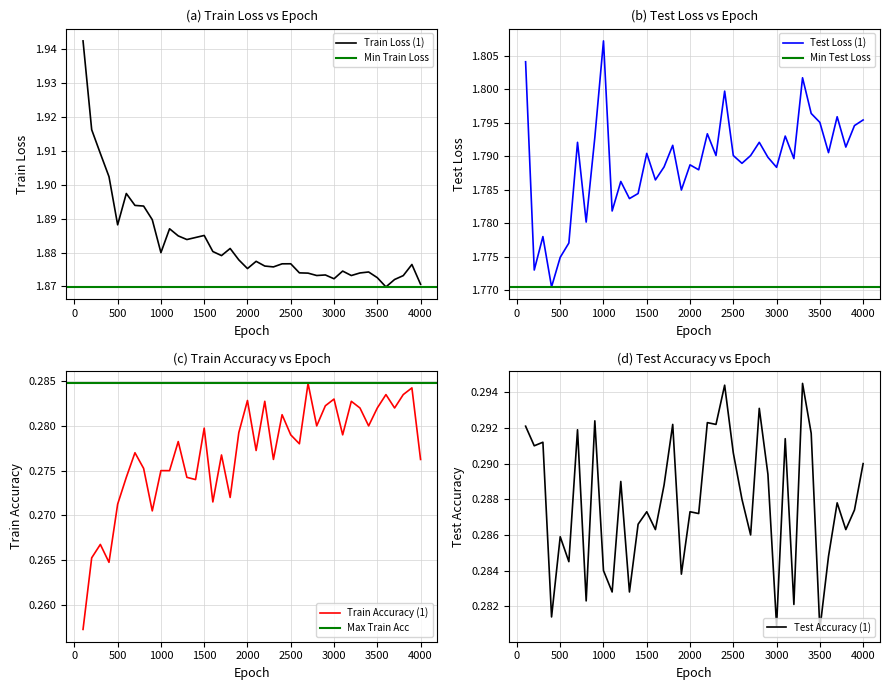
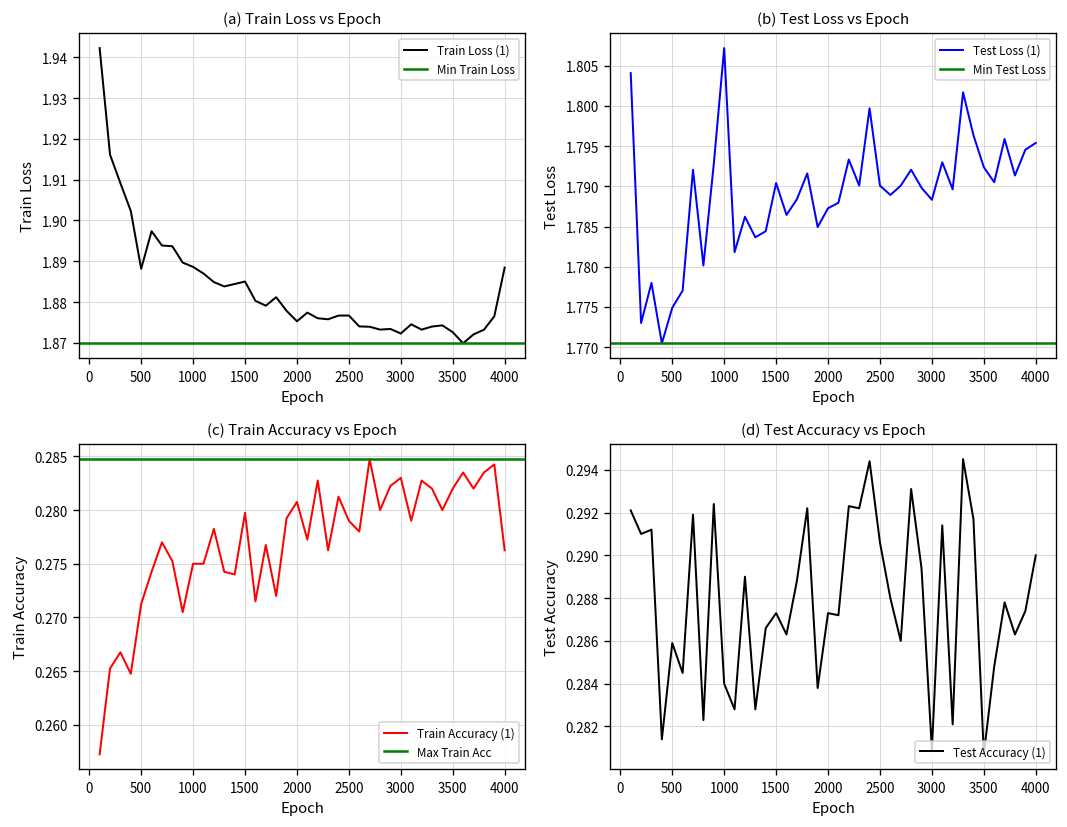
  {
    "(a) Train Loss vs Epoch": {
      "500": 1.888,
-     "1000": 1.880,
+     "1000": 1.889,
      "1500": 1.885,
      "2000": 1.875,
      "2500": 1.877,
      "3000": 1.872,
      "3500": 1.873,
-     "4000": 1.871
+     "4000": 1.888
    },
    "(b) Test Loss vs Epoch": {
      "500": 1.775,
      "1000": 1.807,
      "1500": 1.790,
-     "2000": 1.789,
+     "2000": 1.787,
      "2500": 1.790,
      "3000": 1.788,
-     "3500": 1.795,
+     "3500": 1.792,
      "4000": 1.795
    },
    "(c) Train Accuracy vs Epoch": {
      "500": 0.271,
      "1000": 0.275,
      "1500": 0.280,
-     "2000": 0.283,
+     "2000": 0.281,
      "2500": 0.279,
      "3000": 0.283,
      "3500": 0.282,
      "4000": 0.276
    },
    "(d) Test Accuracy vs Epoch": {
      "500": 0.2859,
      "1000": 0.2840,
      "1500": 0.2873,
      "2000": 0.2873,
      "2500": 0.2906,
      "4000": 0.2900
    }
  }
